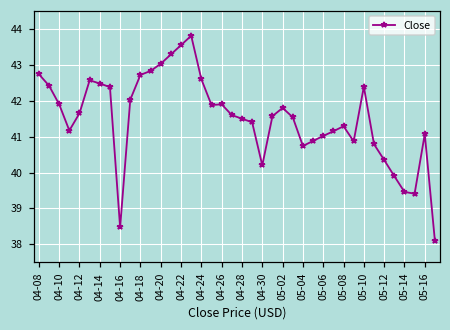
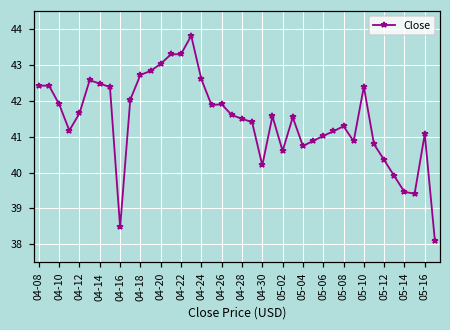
  {
-   "04-08": 42.7,
+   "04-08": 42.4,
    "04-10": 41.9,
    "04-12": 41.7,
    "04-14": 42.5,
    "04-16": 38.5,
    "04-18": 42.7,
    "04-20": 43.0,
-   "04-22": 43.6,
+   "04-22": 43.3,
    "04-24": 42.6,
    "04-26": 41.9,
    "04-28": 41.5,
    "04-30": 40.2,
-   "05-02": 41.8,
+   "05-02": 40.6,
    "05-04": 40.7,
    "05-06": 41.0,
    "05-08": 41.3,
    "05-10": 42.4,
    "05-12": 40.4,
    "05-14": 39.5,
    "05-16": 41.1
  }
